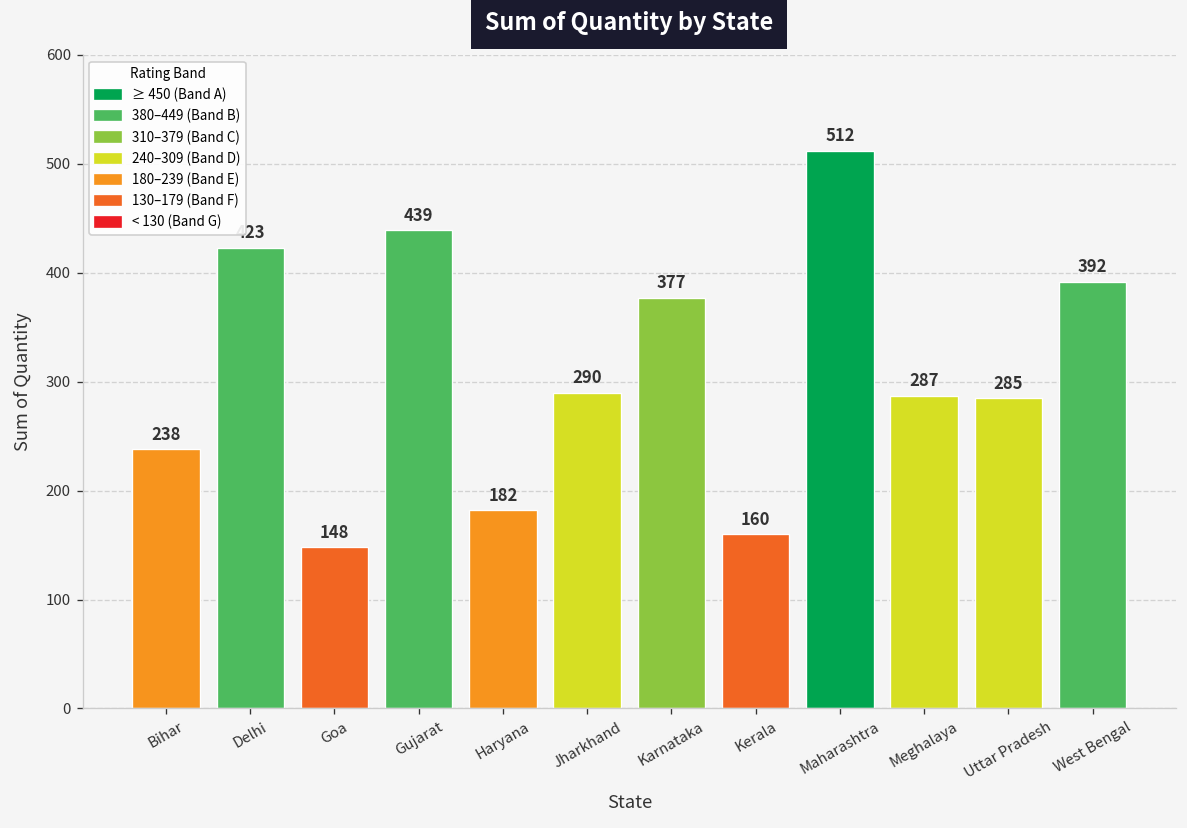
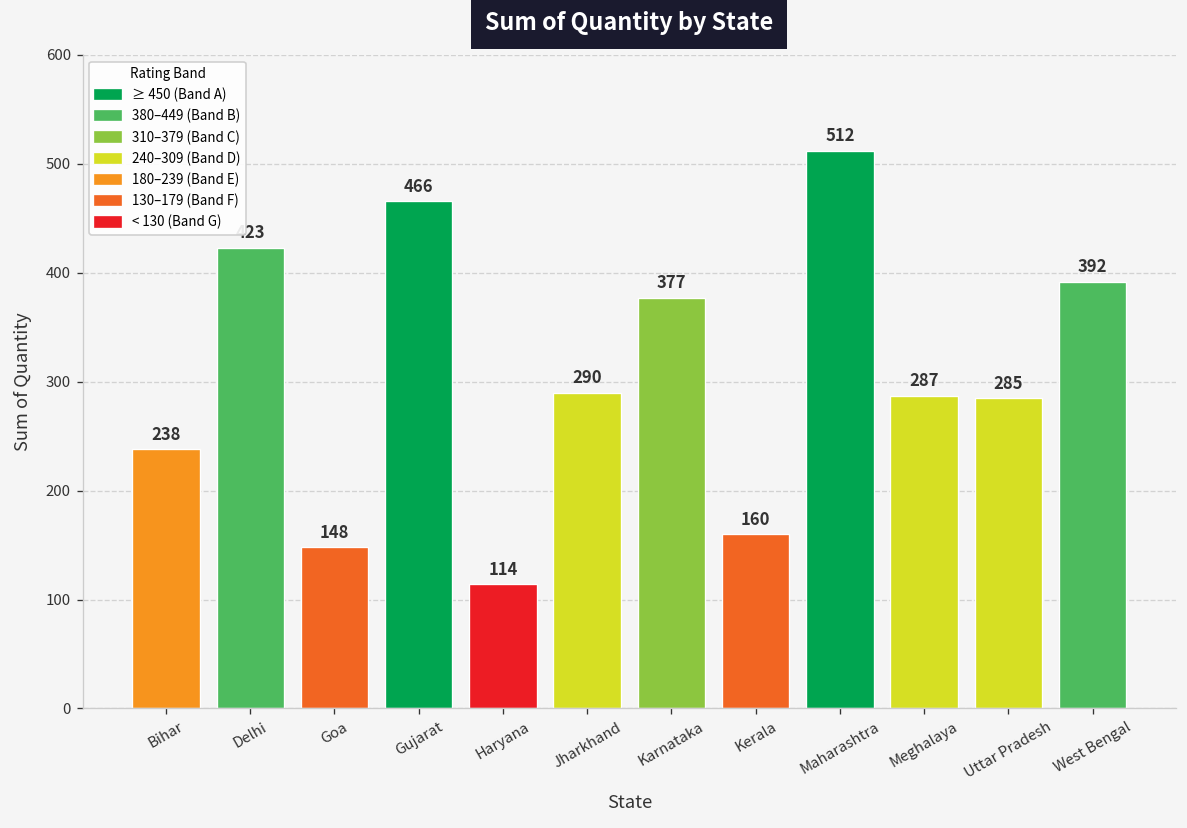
  {
    "Bihar": 238,
    "Delhi": 423,
    "Goa": 148,
-   "Gujarat": 439,
-   "Haryana": 182,
+   "Gujarat": 466,
+   "Haryana": 114,
    "Jharkhand": 290,
    "Karnataka": 377,
    "Kerala": 160,
    "Maharashtra": 512,
    "Meghalaya": 287,
    "Uttar Pradesh": 285,
    "West Bengal": 392
  }
